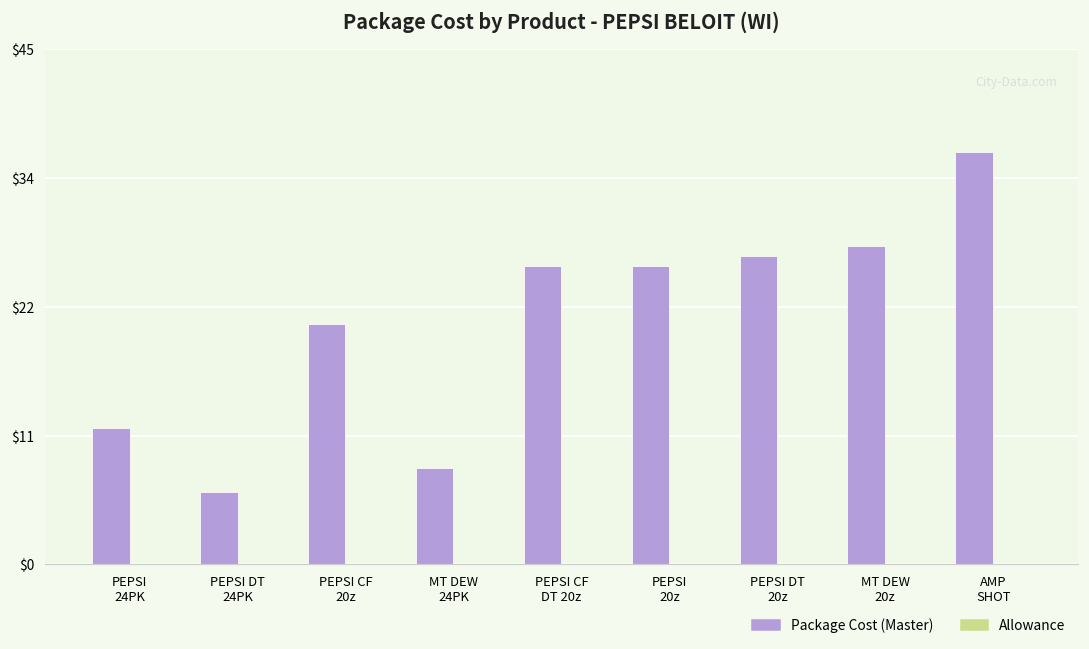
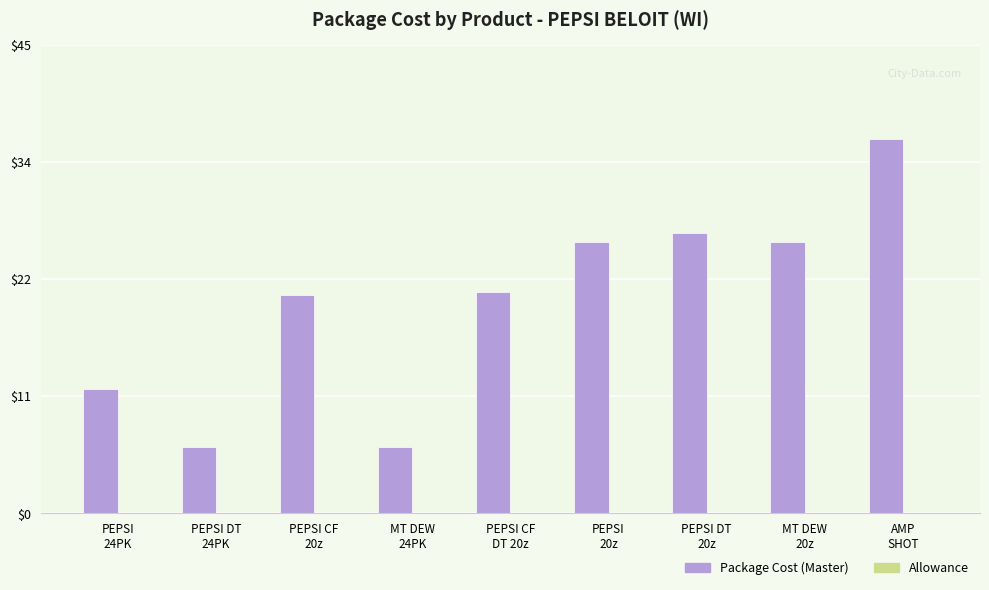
  {
    "Package Cost (Master)": {
      "PEPSI 24PK": "$11.9",
      "PEPSI DT 24PK": "$6.3",
      "PEPSI CF 20z": "$20.9",
-     "MT DEW 24PK": "$8.4",
-     "PEPSI CF DT 20z": "$26.0",
+     "MT DEW 24PK": "$6.3",
+     "PEPSI CF DT 20z": "$21.2",
      "PEPSI 20z": "$26.0",
      "PEPSI DT 20z": "$26.9",
-     "MT DEW 20z": "$27.7",
+     "MT DEW 20z": "$26.0",
      "AMP SHOT": "$35.9"
    },
    "Allowance": {
      "PEPSI 24PK": "$0.0",
      "PEPSI DT 24PK": "$0.0",
      "PEPSI CF 20z": "$0.0",
      "MT DEW 24PK": "$0.0",
      "PEPSI CF DT 20z": "$0.0",
      "PEPSI 20z": "$0.0",
      "PEPSI DT 20z": "$0.0",
      "MT DEW 20z": "$0.0",
      "AMP SHOT": "$0.0"
    }
  }
